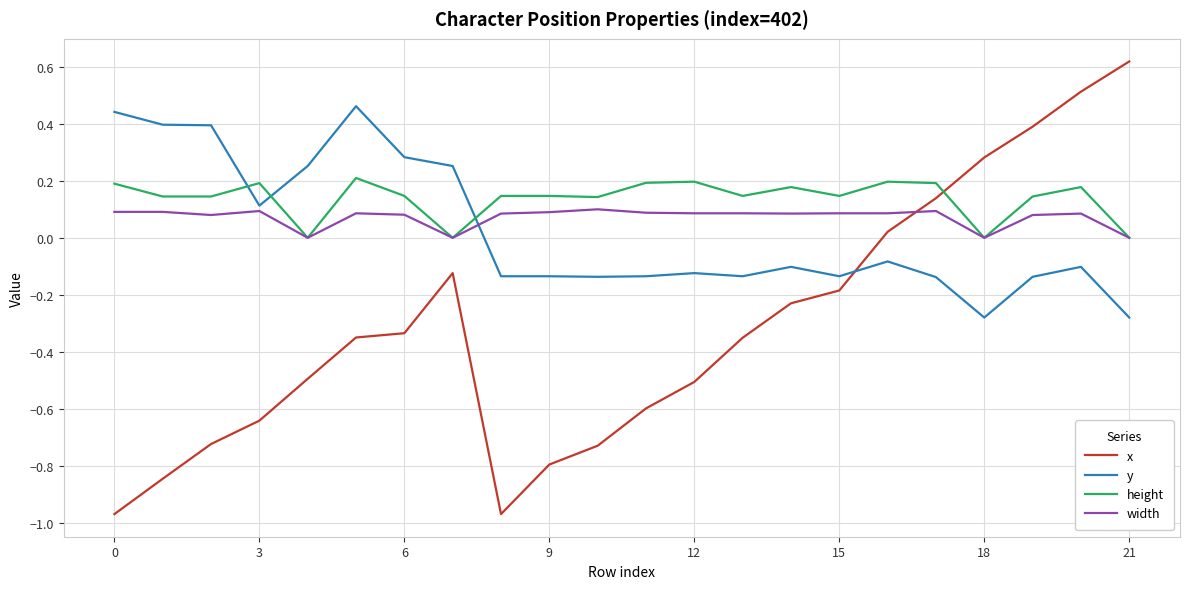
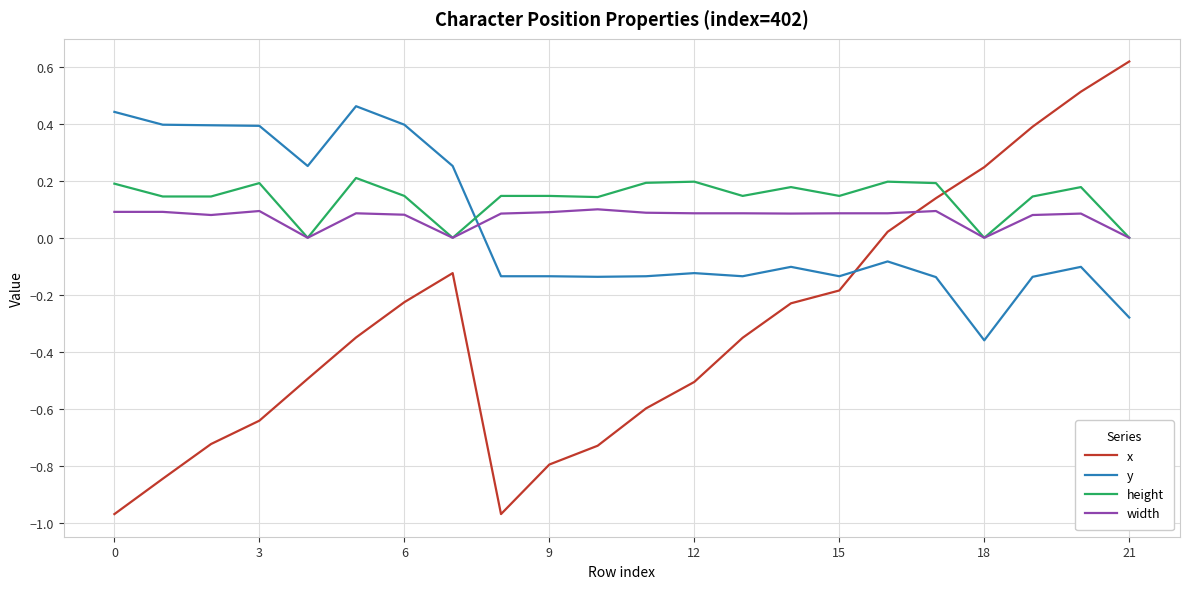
  {
    "x": {
      "0": -0.97,
      "3": -0.64,
-     "6": -0.34,
+     "6": -0.23,
      "9": -0.80,
      "12": -0.51,
      "15": -0.19,
-     "18": 0.28,
+     "18": 0.25,
      "21": 0.62
    },
    "y": {
      "0": 0.44,
-     "3": 0.11,
-     "6": 0.28,
+     "3": 0.39,
+     "6": 0.40,
      "9": -0.14,
      "12": -0.12,
      "15": -0.14,
-     "18": -0.28,
+     "18": -0.36,
      "21": -0.28
    },
    "height": {
      "0": 0.19,
      "3": 0.19,
      "6": 0.15,
      "9": 0.15,
      "12": 0.20,
      "15": 0.15
    },
    "width": {
      "0": 0.09,
      "3": 0.09,
      "6": 0.08,
      "9": 0.09,
      "12": 0.09,
      "15": 0.09
    }
  }
